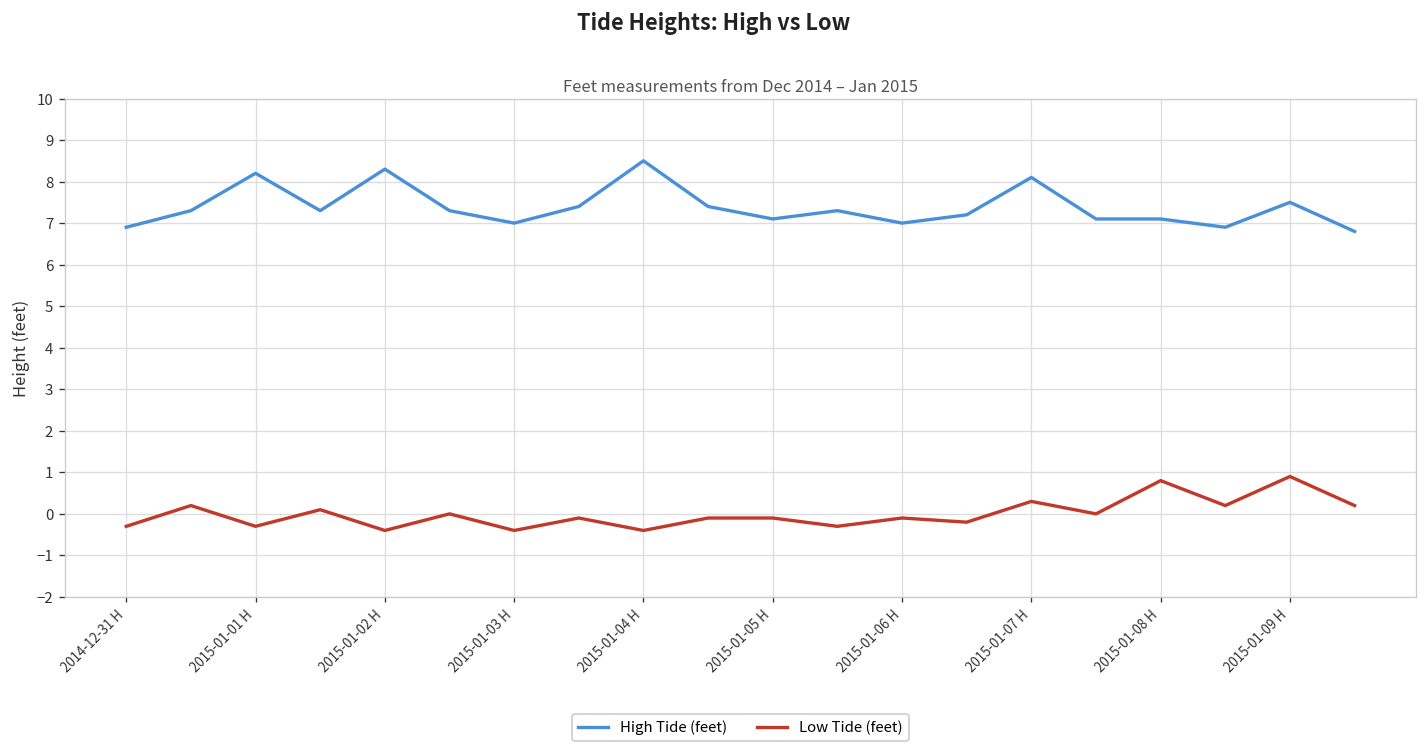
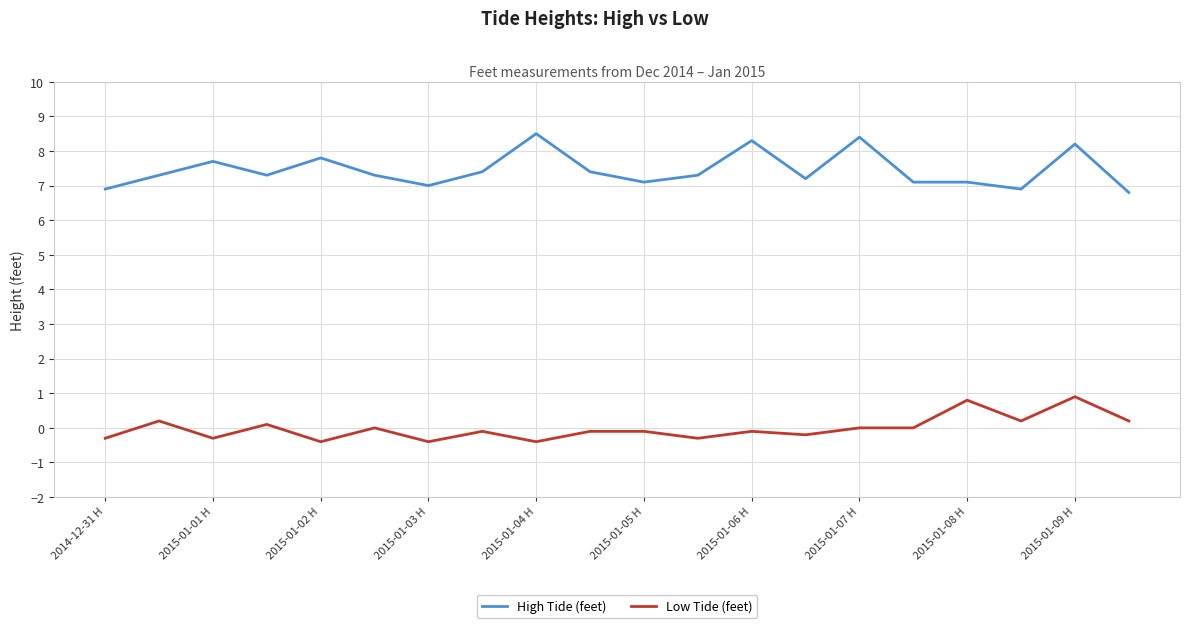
  {
    "High Tide (feet)": {
      "2014-12-31 H": 6.9,
-     "2015-01-01 H": 8.2,
-     "2015-01-02 H": 8.3,
+     "2015-01-01 H": 7.7,
+     "2015-01-02 H": 7.8,
      "2015-01-03 H": 7.0,
      "2015-01-04 H": 8.5,
      "2015-01-05 H": 7.1,
-     "2015-01-06 H": 7.0,
-     "2015-01-07 H": 8.1,
+     "2015-01-06 H": 8.3,
+     "2015-01-07 H": 8.4,
      "2015-01-08 H": 7.1,
-     "2015-01-09 H": 7.5
+     "2015-01-09 H": 8.2
    },
    "Low Tide (feet)": {
      "2014-12-31 H": -0.3,
      "2015-01-01 H": -0.3,
      "2015-01-02 H": -0.4,
      "2015-01-03 H": -0.4,
      "2015-01-04 H": -0.4,
      "2015-01-05 H": -0.1,
      "2015-01-06 H": -0.1,
-     "2015-01-07 H": 0.3,
+     "2015-01-07 H": 0.0,
      "2015-01-08 H": 0.8,
      "2015-01-09 H": 0.9
    }
  }
